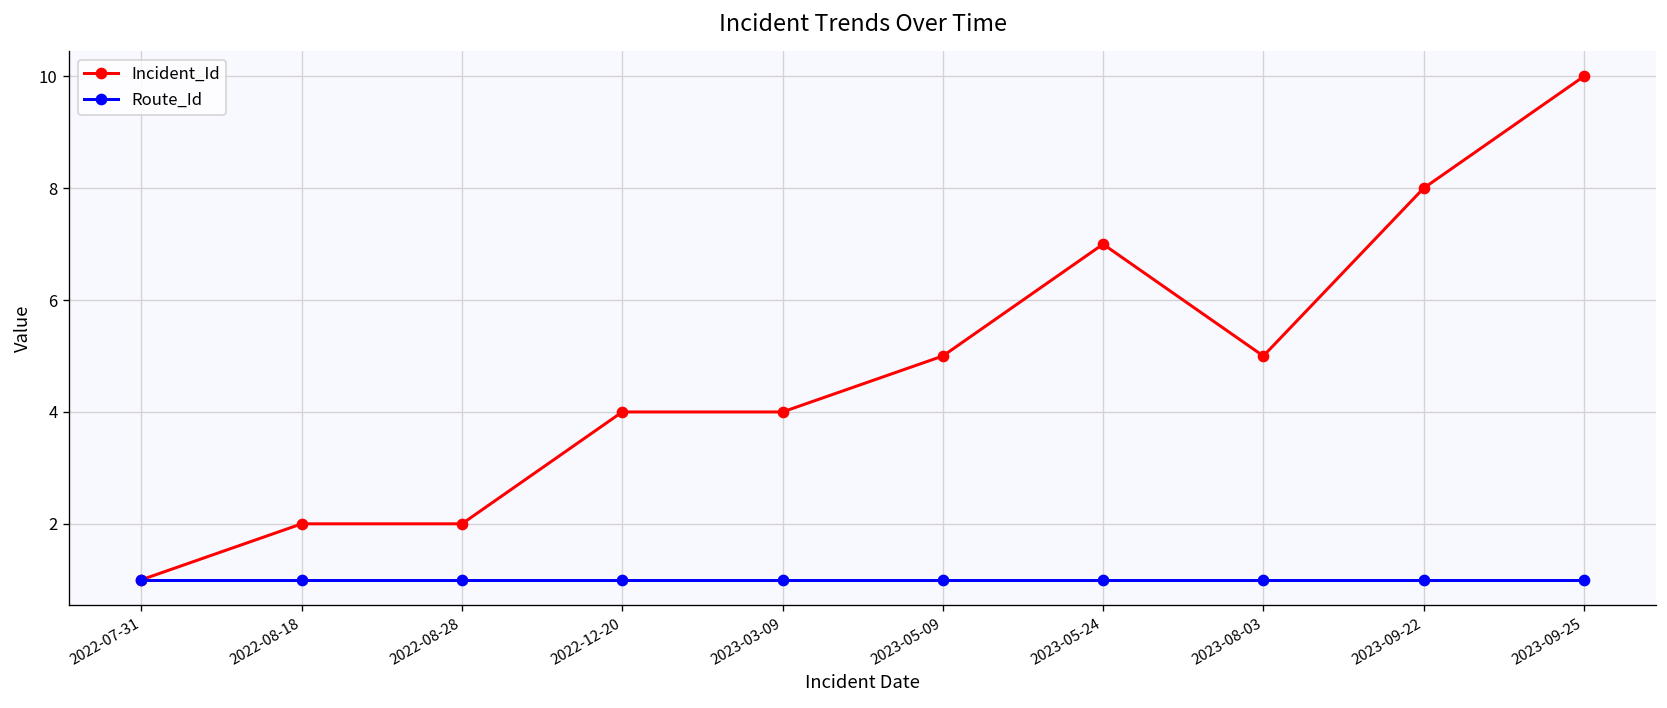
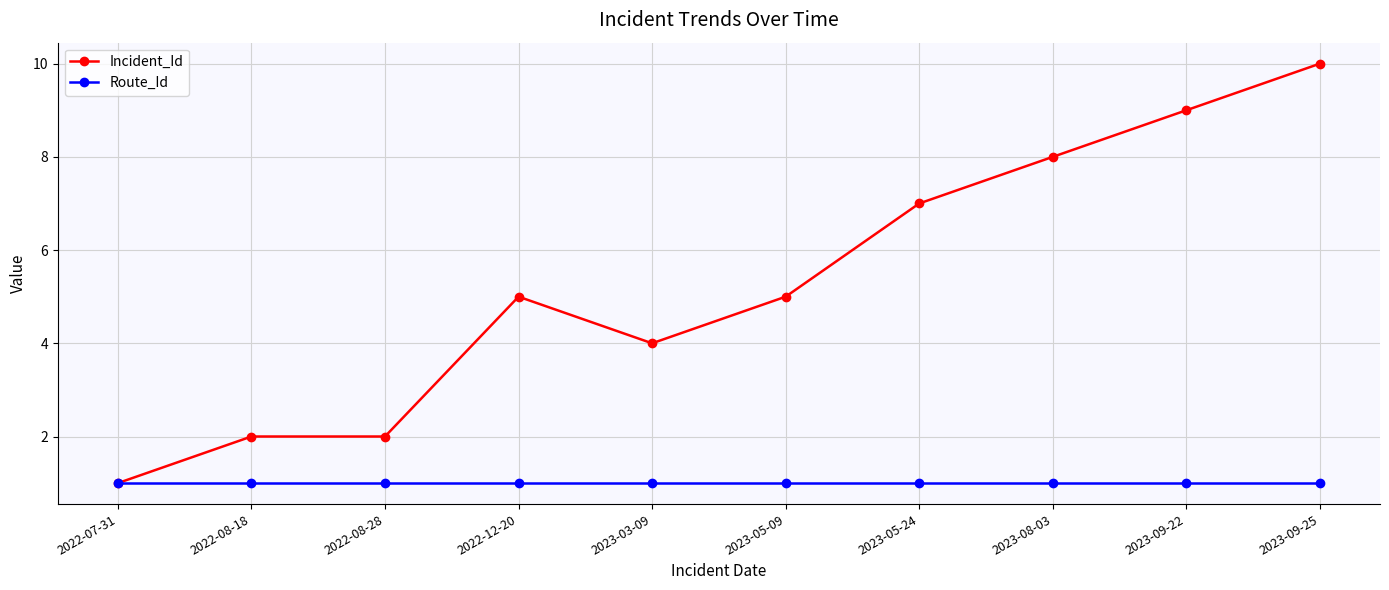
  {
    "Incident_Id": {
      "2022-08-18": 2,
      "2022-08-28": 2,
-     "2022-12-20": 4,
+     "2022-12-20": 5,
      "2023-03-09": 4,
      "2023-05-09": 5,
      "2023-05-24": 7,
-     "2023-08-03": 5,
-     "2023-09-22": 8,
+     "2023-08-03": 8,
+     "2023-09-22": 9,
      "2023-09-25": 10
    },
    "Route_Id": {
      "2022-08-18": 1,
      "2022-08-28": 1,
      "2022-12-20": 1,
      "2023-03-09": 1,
      "2023-05-09": 1,
      "2023-05-24": 1,
      "2023-08-03": 1,
      "2023-09-22": 1,
      "2023-09-25": 1
    }
  }
